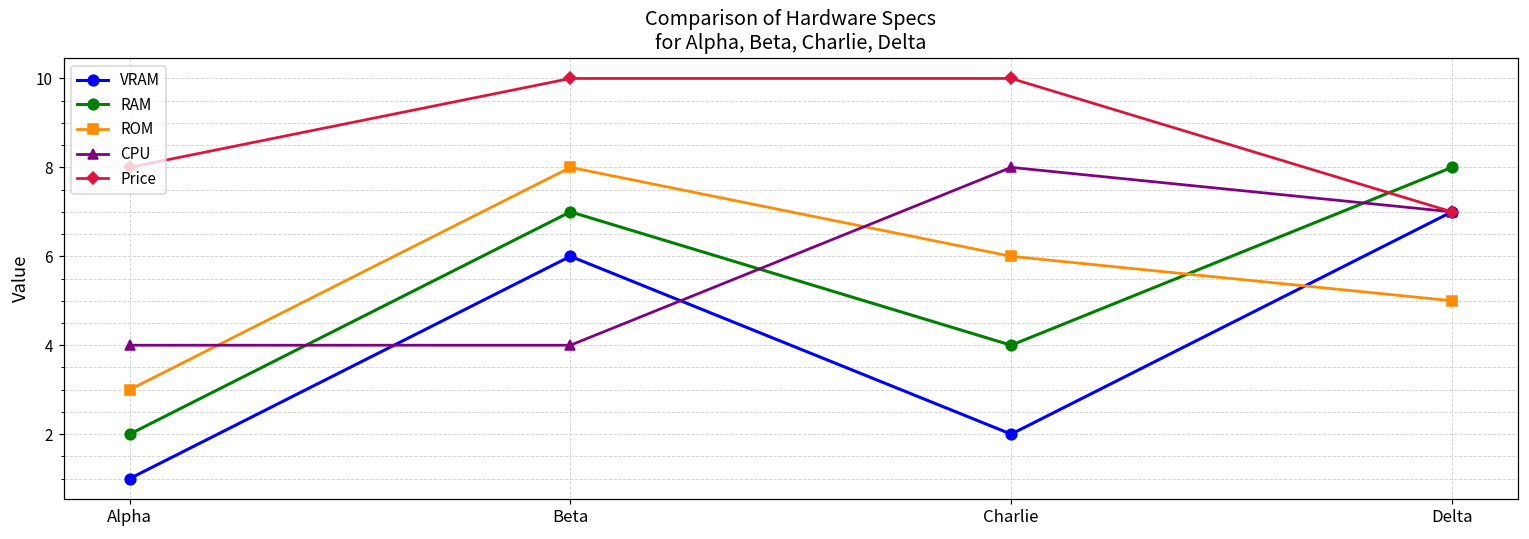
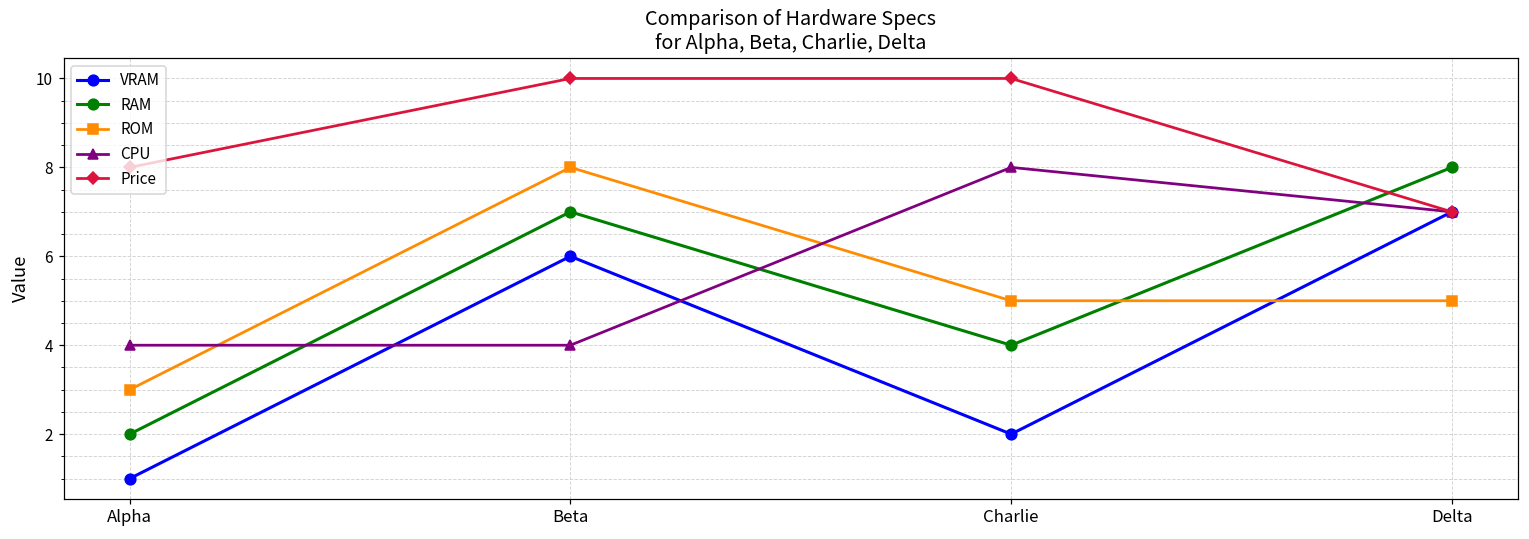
  {
    "VRAM": {
      "Alpha": 1,
      "Beta": 6,
      "Charlie": 2
    },
    "RAM": {
      "Alpha": 2,
      "Beta": 7,
      "Charlie": 4,
      "Delta": 8
    },
    "ROM": {
      "Alpha": 3,
      "Beta": 8,
-     "Charlie": 6,
+     "Charlie": 5,
      "Delta": 5
    },
    "CPU": {
      "Alpha": 4,
      "Beta": 4,
      "Charlie": 8
    },
    "Price": {
      "Beta": 10,
      "Charlie": 10
    }
  }
